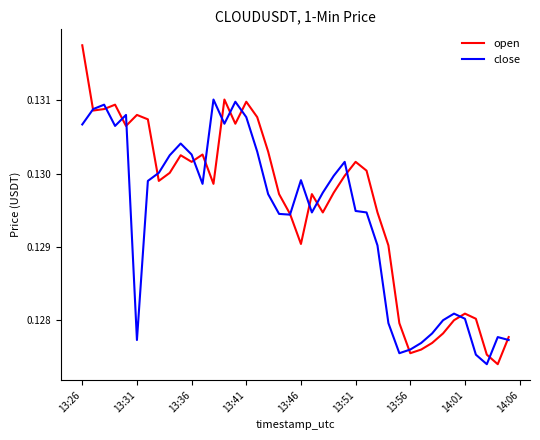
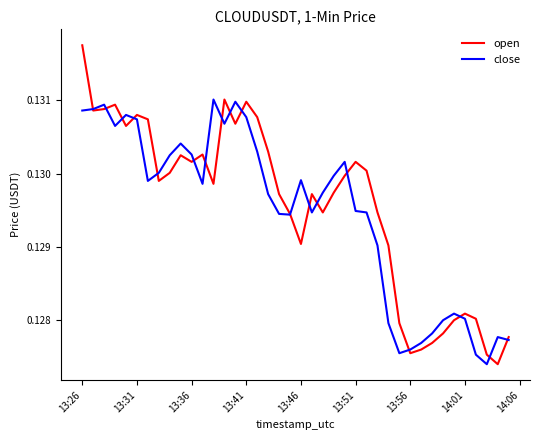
  {
    "open": {
      "13:26": 0.1318,
      "13:31": 0.1308,
      "13:36": 0.1302,
      "13:41": 0.1310,
      "13:46": 0.1290,
      "13:51": 0.1302,
      "13:56": 0.1276,
      "14:01": 0.1281
    },
    "close": {
-     "13:26": 0.1307,
-     "13:31": 0.1277,
+     "13:26": 0.1309,
+     "13:31": 0.1307,
      "13:36": 0.1303,
      "13:41": 0.1308,
      "13:46": 0.1299,
      "13:51": 0.1295,
      "13:56": 0.1276,
      "14:01": 0.1280
    }
  }
